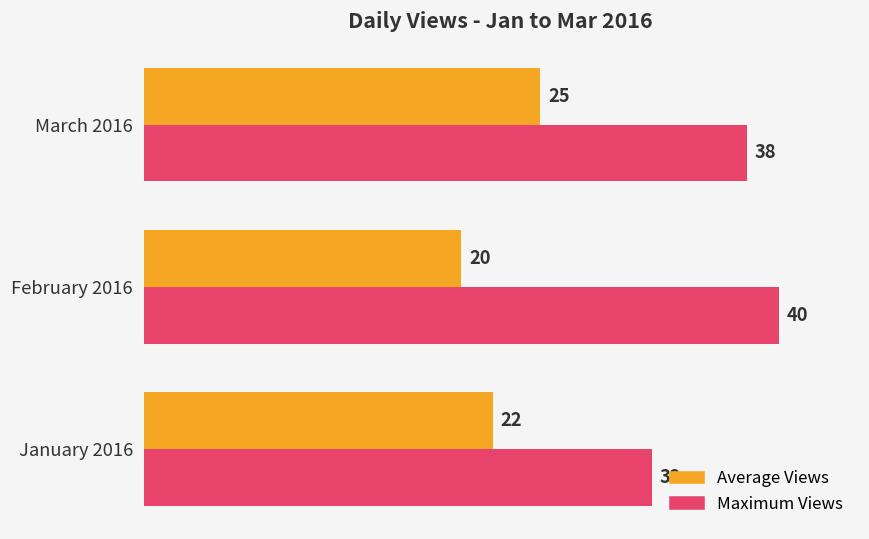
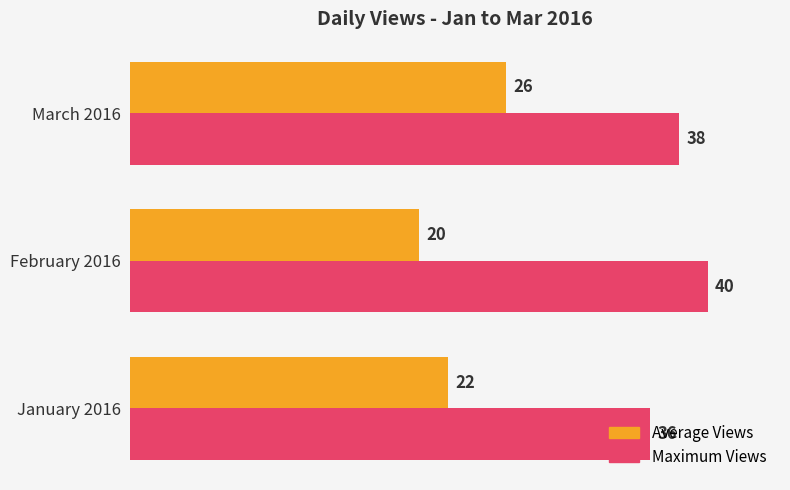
  {
    "Average Views": {
-     "March 2016": 25,
+     "March 2016": 26,
      "February 2016": 20,
      "January 2016": 22
    },
    "Maximum Views": {
      "March 2016": 38,
      "February 2016": 40,
-     "January 2016": 32
+     "January 2016": 36
    }
  }
